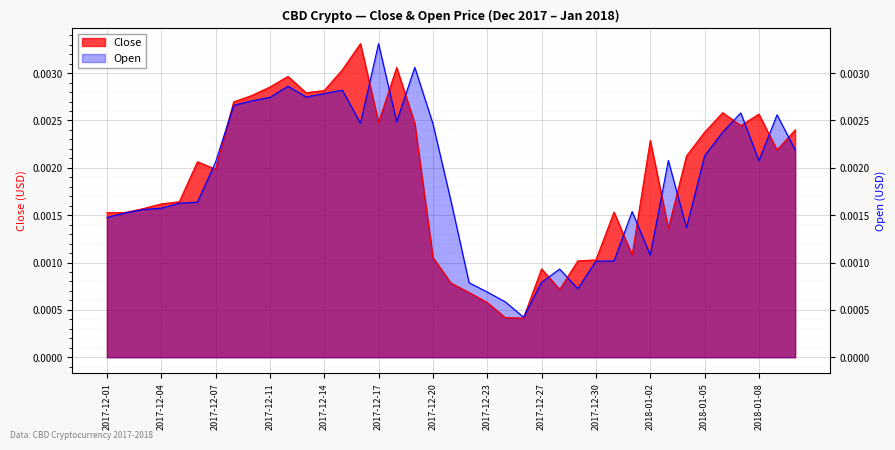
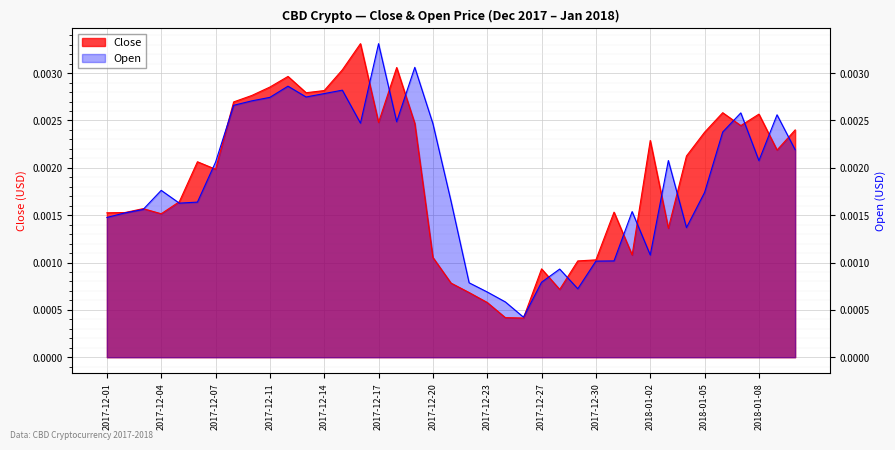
  {
    "Close": {
      "2017-12-01": 0.0015,
-     "2017-12-04": 0.0016,
+     "2017-12-04": 0.0015,
      "2017-12-07": 0.0020,
      "2017-12-11": 0.0029,
      "2017-12-14": 0.0028,
      "2017-12-17": 0.0025,
      "2017-12-20": 0.0011,
      "2017-12-23": 0.0006,
      "2017-12-27": 0.0009,
      "2018-01-02": 0.0023,
      "2018-01-05": 0.0024,
      "2018-01-08": 0.0026
    },
    "Open": {
      "2017-12-01": 0.0015,
-     "2017-12-04": 0.0016,
+     "2017-12-04": 0.0018,
      "2017-12-07": 0.0021,
      "2017-12-11": 0.0027,
      "2017-12-14": 0.0028,
      "2017-12-17": 0.0033,
      "2017-12-20": 0.0025,
      "2017-12-23": 0.0007,
      "2017-12-27": 0.0008,
      "2018-01-02": 0.0011,
-     "2018-01-05": 0.0021,
+     "2018-01-05": 0.0017,
      "2018-01-08": 0.0021
    }
  }
